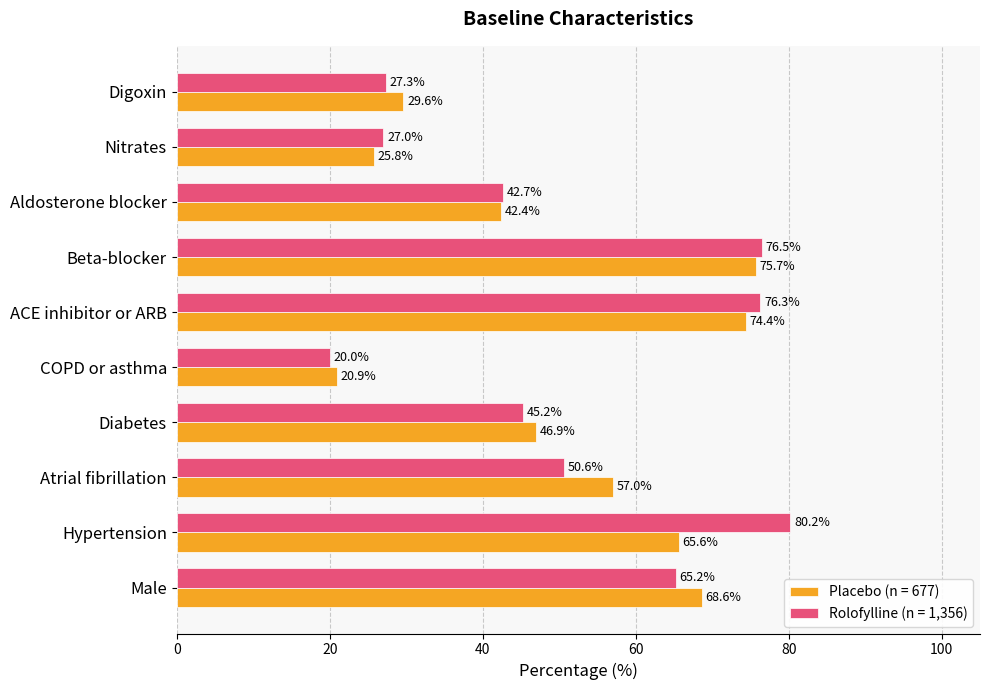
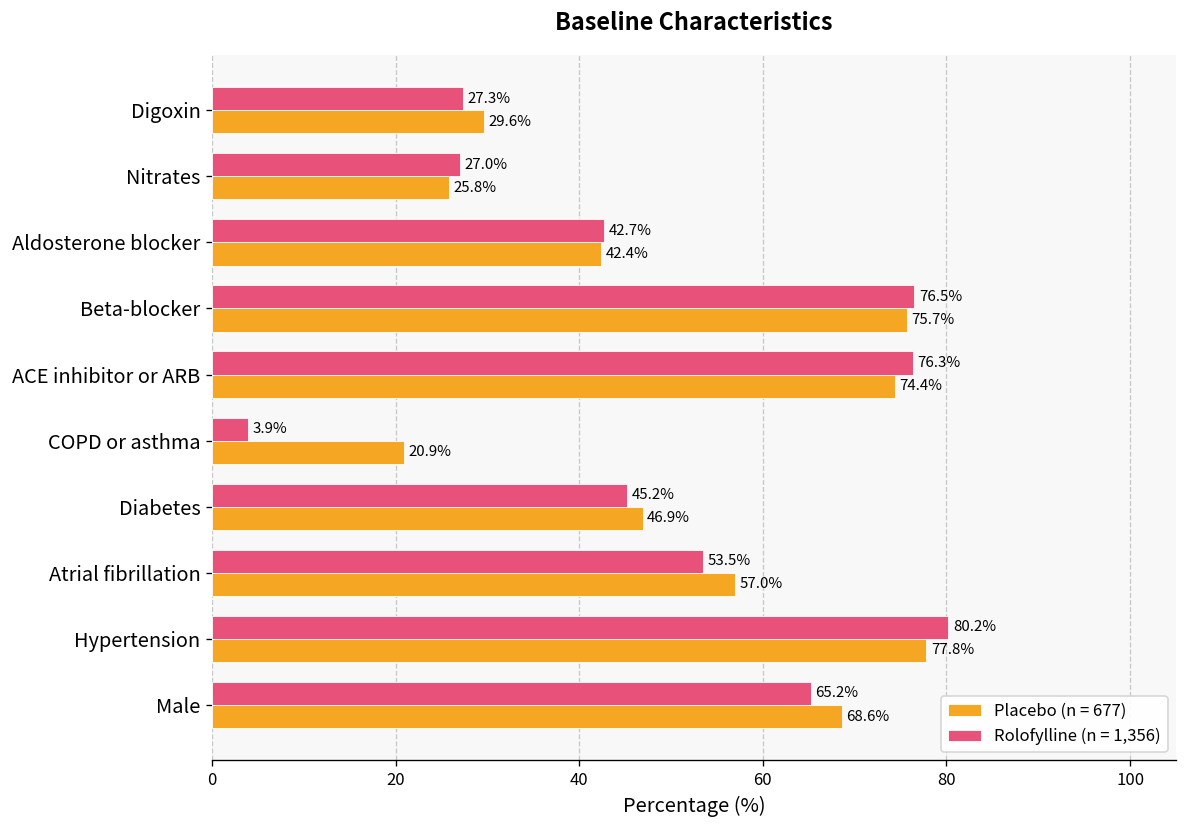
  {
    "Placebo (n = 677)": {
      "Digoxin": "29.6%",
      "Nitrates": "25.8%",
      "Aldosterone blocker": "42.4%",
      "Beta-blocker": "75.7%",
      "ACE inhibitor or ARB": "74.4%",
      "COPD or asthma": "20.9%",
      "Diabetes": "46.9%",
      "Atrial fibrillation": "57.0%",
-     "Hypertension": "65.6%",
+     "Hypertension": "77.8%",
      "Male": "68.6%"
    },
    "Rolofylline (n = 1,356)": {
      "Digoxin": "27.3%",
      "Nitrates": "27.0%",
      "Aldosterone blocker": "42.7%",
      "Beta-blocker": "76.5%",
      "ACE inhibitor or ARB": "76.3%",
-     "COPD or asthma": "20.0%",
+     "COPD or asthma": "3.9%",
      "Diabetes": "45.2%",
-     "Atrial fibrillation": "50.6%",
+     "Atrial fibrillation": "53.5%",
      "Hypertension": "80.2%",
      "Male": "65.2%"
    }
  }
